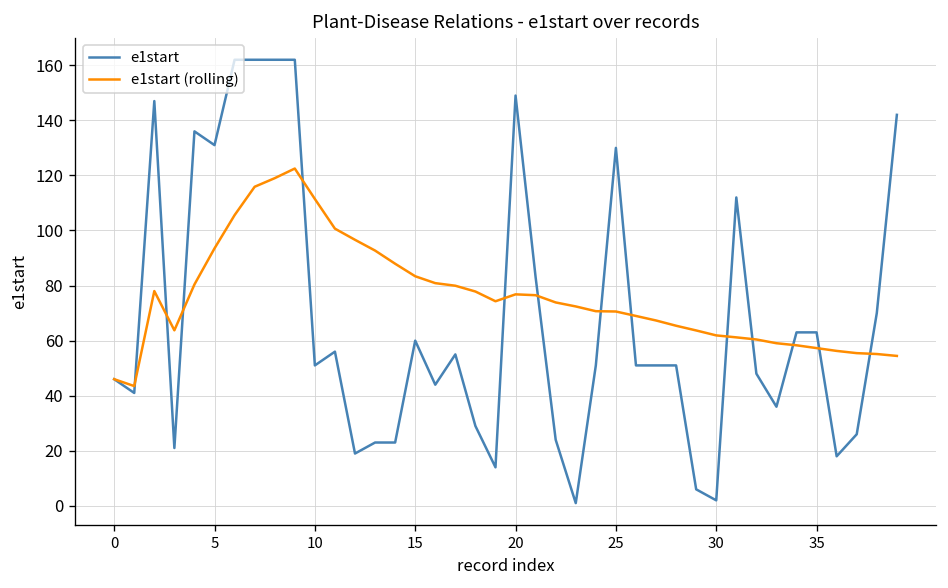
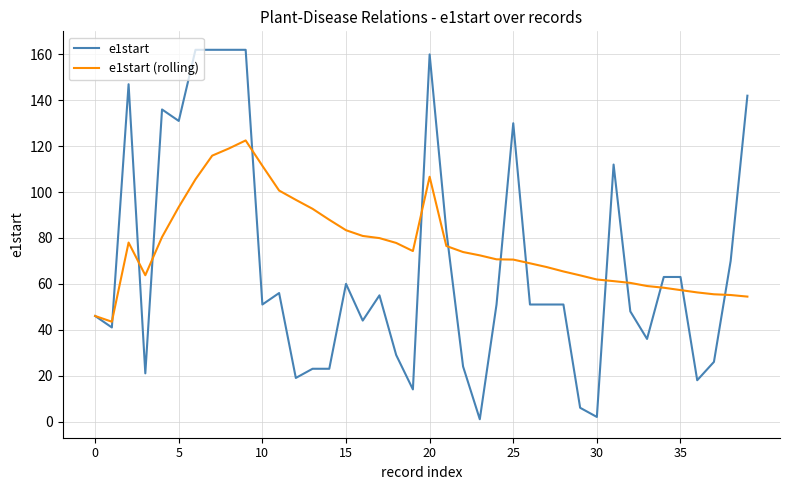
  {
    "e1start": {
      "5": 131,
      "10": 51,
      "15": 60,
-     "20": 149,
+     "20": 160,
      "25": 130,
      "30": 2,
      "35": 63
    },
    "e1start (rolling)": {
      "5": 94,
      "10": 111,
      "15": 83,
-     "20": 77,
+     "20": 107,
      "25": 71,
      "30": 62,
      "35": 57
    }
  }
